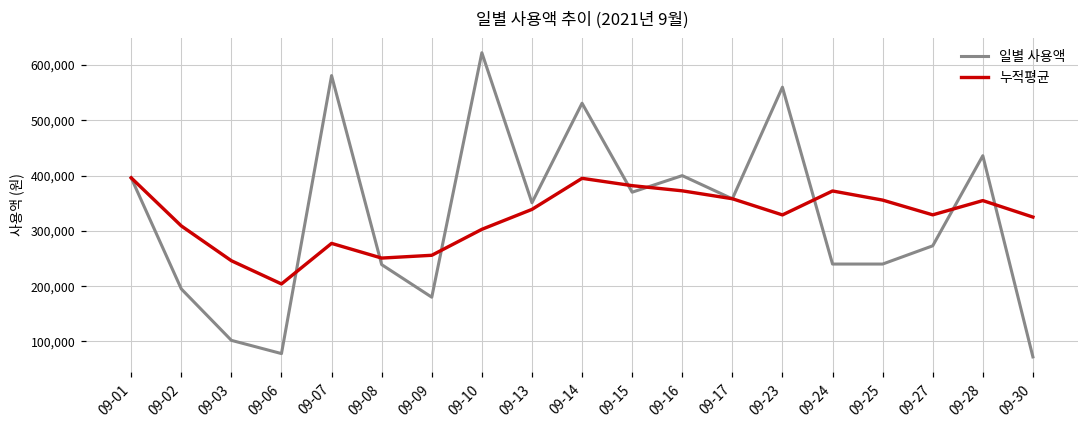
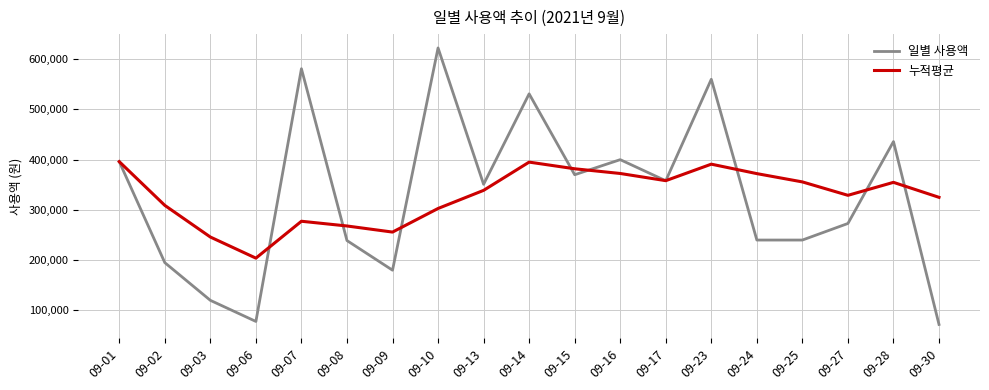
  {
    "일별 사용액": {
      "09-02": "200,000",
-     "09-03": "100,000",
+     "09-03": "120,000",
      "09-06": "80,000",
      "09-07": "580,000",
      "09-08": "240,000",
      "09-09": "180,000",
      "09-10": "620,000",
      "09-13": "350,000",
      "09-14": "530,000",
      "09-15": "370,000",
      "09-16": "400,000",
      "09-23": "560,000",
      "09-24": "240,000",
      "09-25": "240,000",
      "09-27": "270,000",
      "09-28": "440,000",
      "09-30": "70,000"
    },
    "누적평균": {
      "09-02": "310,000",
      "09-03": "250,000",
      "09-06": "200,000",
      "09-07": "280,000",
-     "09-08": "250,000",
+     "09-08": "270,000",
      "09-09": "260,000",
      "09-10": "300,000",
      "09-13": "340,000",
      "09-14": "400,000",
      "09-15": "380,000",
      "09-16": "370,000",
-     "09-23": "330,000",
+     "09-23": "390,000",
      "09-24": "370,000",
      "09-25": "360,000",
      "09-27": "330,000",
      "09-28": "350,000",
      "09-30": "330,000"
    }
  }
